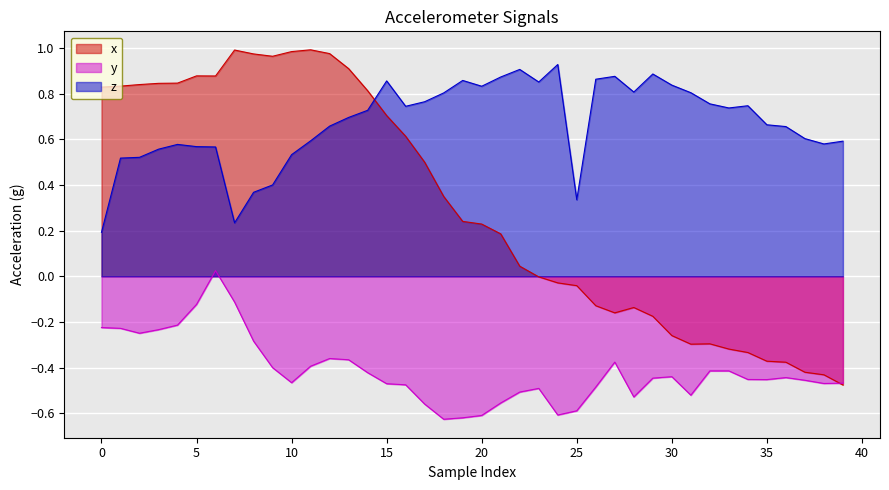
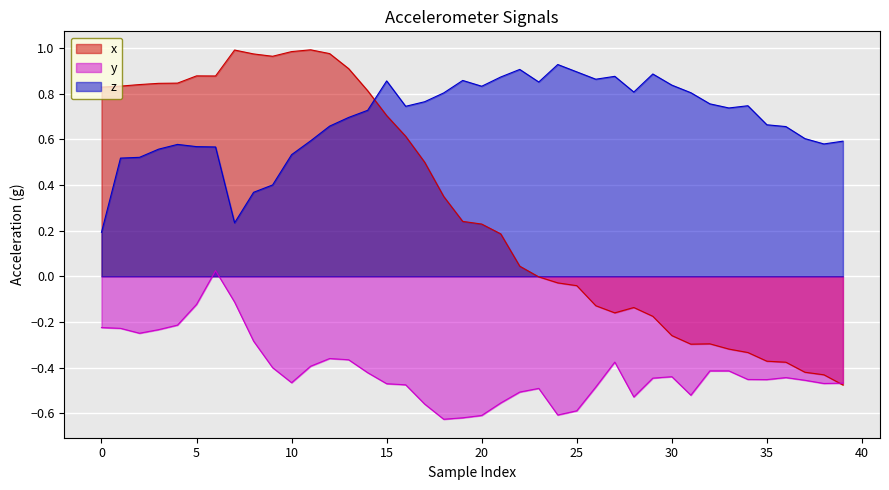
  {
    "z": {
      "0": 0.19,
      "5": 0.57,
      "10": 0.53,
      "15": 0.86,
      "20": 0.83,
-     "25": 0.34,
+     "25": 0.90,
      "30": 0.84,
      "35": 0.66
    }
  }
